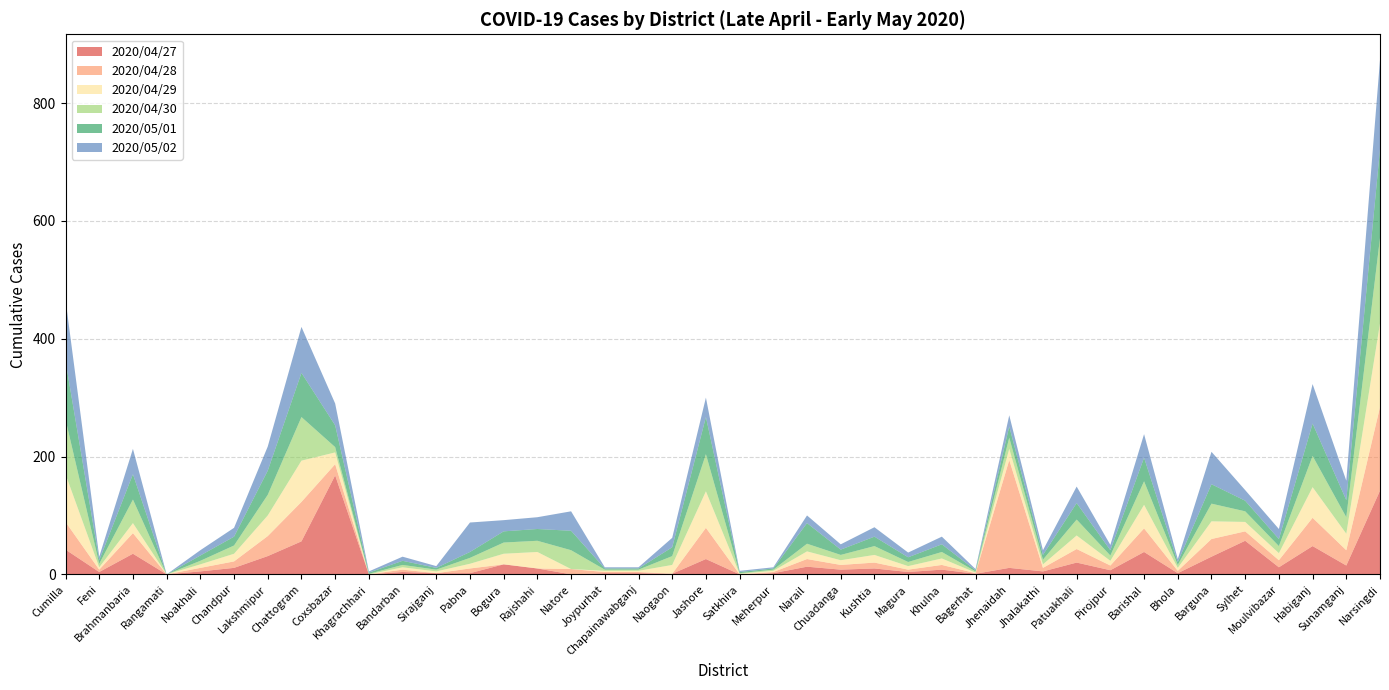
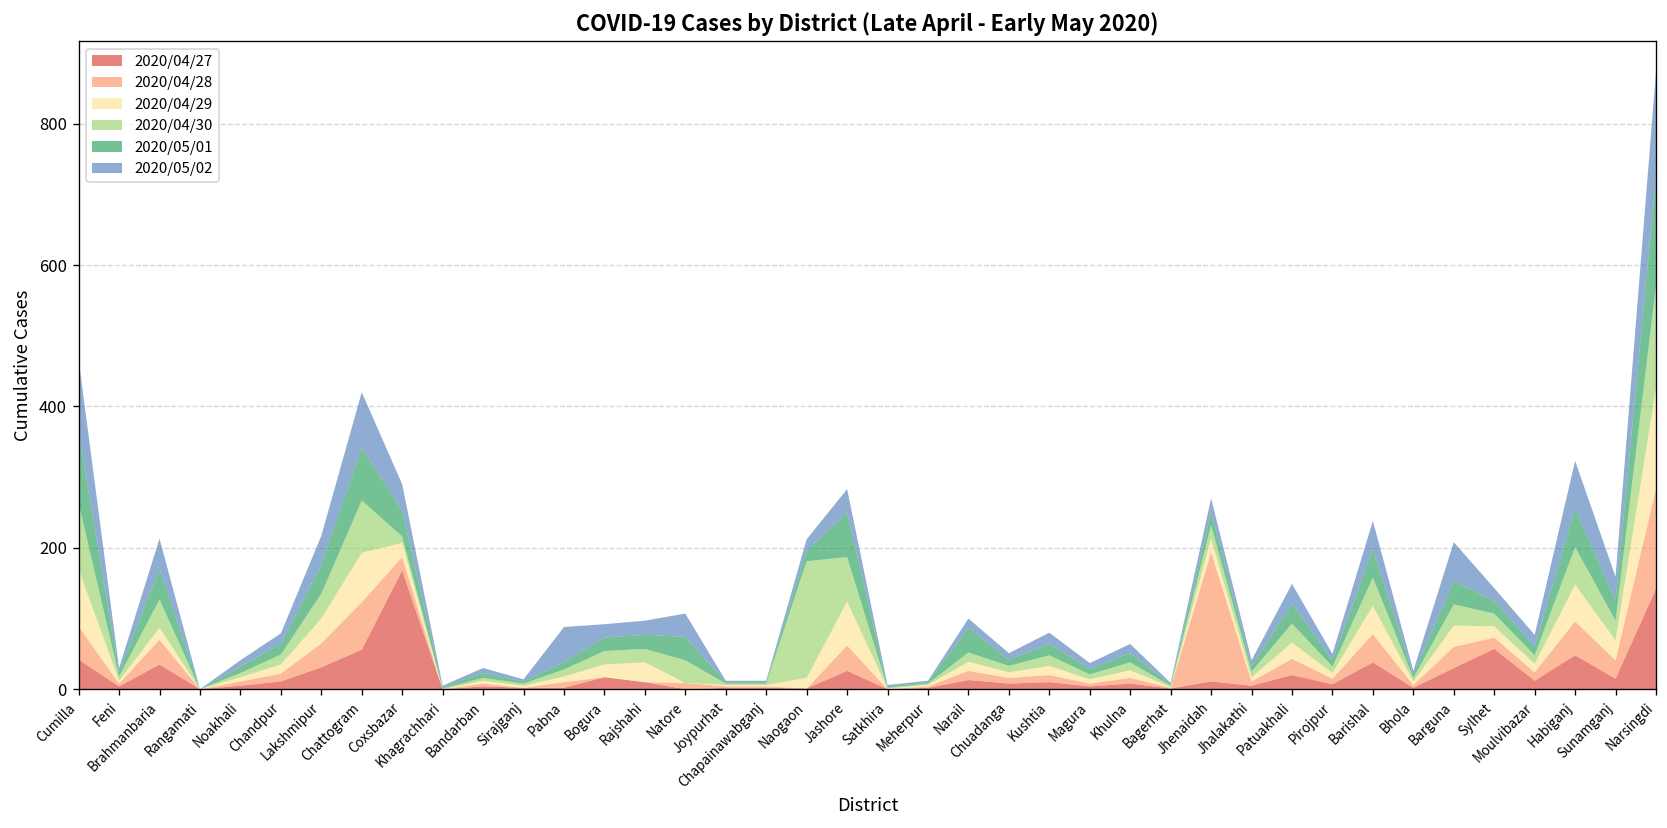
  {
    "2020/04/27": {
      "Cumilla": 40,
      "Brahmanbaria": 40,
      "Noakhali": 10,
      "Chandpur": 10,
      "Lakshmipur": 30,
      "Chattogram": 60,
      "Coxsbazar": 170,
      "Natore": 0,
      "Jashore": 30,
      "Narail": 10,
      "Chuadanga": 10,
      "Kushtia": 10,
      "Khulna": 10,
      "Jhenaidah": 10,
      "Jhalakathi": 10,
      "Patuakhali": 20,
      "Pirojpur": 10,
      "Barishal": 40,
      "Barguna": 30,
      "Sylhet": 60,
      "Moulvibazar": 10,
      "Habiganj": 50,
      "Sunamganj": 20,
      "Narsingdi": 140
    },
    "2020/04/28": {
      "Cumilla": 50,
      "Brahmanbaria": 40,
      "Noakhali": 10,
      "Chandpur": 10,
      "Lakshmipur": 30,
      "Chattogram": 70,
      "Coxsbazar": 20,
      "Pabna": 10,
-     "Jashore": 50,
+     "Jashore": 40,
      "Narail": 10,
      "Chuadanga": 10,
      "Kushtia": 10,
      "Khulna": 10,
      "Jhenaidah": 180,
      "Jhalakathi": 10,
      "Patuakhali": 20,
      "Pirojpur": 10,
      "Barishal": 40,
      "Barguna": 30,
      "Sylhet": 20,
      "Moulvibazar": 10,
      "Habiganj": 50,
      "Sunamganj": 30,
      "Narsingdi": 140
    },
    "2020/04/29": {
      "Cumilla": 80,
      "Brahmanbaria": 20,
      "Noakhali": 10,
      "Chandpur": 10,
      "Lakshmipur": 40,
      "Chattogram": 70,
      "Coxsbazar": 20,
      "Pabna": 10,
      "Bogura": 20,
      "Rajshahi": 30,
      "Naogaon": 20,
      "Jashore": 60,
      "Narail": 10,
      "Chuadanga": 10,
      "Kushtia": 10,
      "Magura": 10,
      "Khulna": 10,
      "Jhenaidah": 20,
      "Jhalakathi": 10,
      "Patuakhali": 20,
      "Pirojpur": 10,
      "Barishal": 40,
      "Bhola": 10,
      "Barguna": 30,
      "Sylhet": 20,
      "Moulvibazar": 10,
      "Habiganj": 50,
      "Sunamganj": 30,
      "Narsingdi": 140
    },
    "2020/04/30": {
      "Cumilla": 90,
      "Feni": 10,
      "Brahmanbaria": 40,
      "Noakhali": 10,
      "Chandpur": 10,
      "Lakshmipur": 40,
      "Chattogram": 70,
      "Coxsbazar": 10,
      "Pabna": 10,
      "Bogura": 20,
      "Rajshahi": 20,
      "Natore": 30,
-     "Naogaon": 20,
+     "Naogaon": 170,
      "Jashore": 60,
      "Narail": 10,
      "Chuadanga": 10,
      "Kushtia": 20,
      "Magura": 10,
      "Khulna": 10,
      "Jhenaidah": 20,
      "Jhalakathi": 10,
      "Patuakhali": 30,
      "Pirojpur": 10,
      "Barishal": 40,
      "Bhola": 10,
      "Barguna": 30,
      "Sylhet": 20,
      "Moulvibazar": 10,
      "Habiganj": 50,
      "Sunamganj": 30,
      "Narsingdi": 150
    },
    "2020/05/01": {
      "Cumilla": 100,
      "Feni": 10,
      "Brahmanbaria": 40,
      "Noakhali": 10,
      "Chandpur": 20,
      "Lakshmipur": 40,
      "Chattogram": 80,
      "Coxsbazar": 40,
      "Bandarban": 10,
      "Pabna": 10,
      "Bogura": 20,
      "Rajshahi": 20,
      "Natore": 30,
      "Naogaon": 20,
      "Jashore": 60,
      "Narail": 40,
      "Chuadanga": 10,
      "Kushtia": 20,
      "Magura": 10,
      "Khulna": 10,
      "Jhenaidah": 20,
      "Jhalakathi": 10,
      "Patuakhali": 30,
      "Pirojpur": 10,
      "Barishal": 40,
      "Bhola": 10,
      "Barguna": 30,
      "Sylhet": 20,
      "Moulvibazar": 10,
      "Habiganj": 60,
      "Sunamganj": 30,
      "Narsingdi": 150
    },
    "2020/05/02": {
      "Cumilla": 100,
      "Feni": 10,
      "Brahmanbaria": 40,
      "Noakhali": 10,
      "Chandpur": 20,
      "Lakshmipur": 40,
      "Chattogram": 80,
      "Coxsbazar": 40,
      "Bandarban": 10,
      "Pabna": 50,
      "Bogura": 20,
      "Rajshahi": 20,
      "Natore": 30,
      "Naogaon": 20,
      "Jashore": 30,
      "Narail": 10,
      "Chuadanga": 10,
      "Kushtia": 20,
      "Magura": 10,
      "Khulna": 10,
      "Jhenaidah": 20,
      "Jhalakathi": 10,
      "Patuakhali": 30,
      "Pirojpur": 10,
      "Barishal": 40,
      "Bhola": 10,
      "Barguna": 60,
      "Sylhet": 20,
      "Moulvibazar": 20,
      "Habiganj": 70,
      "Sunamganj": 30,
      "Narsingdi": 150
    }
  }
